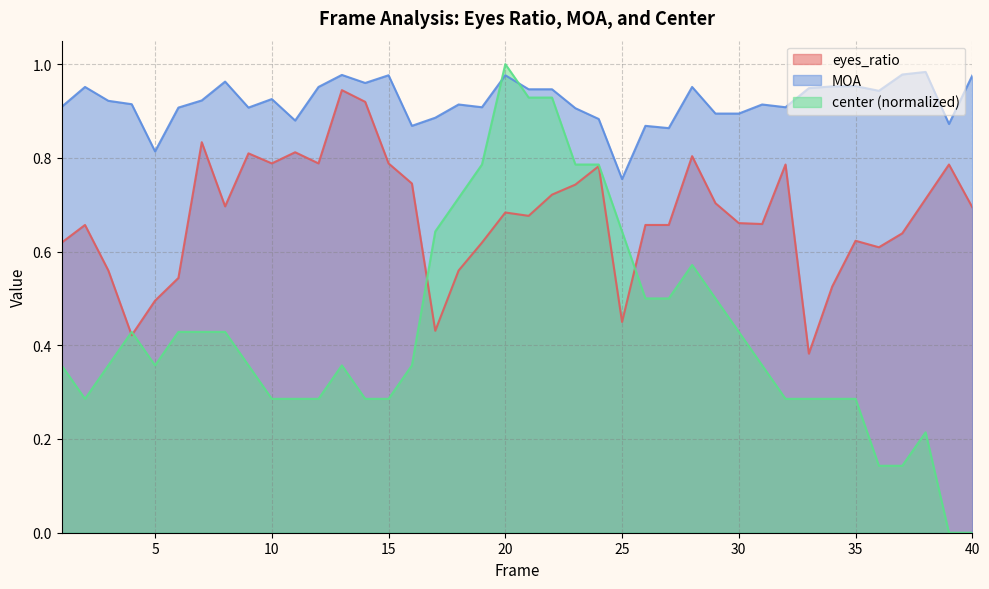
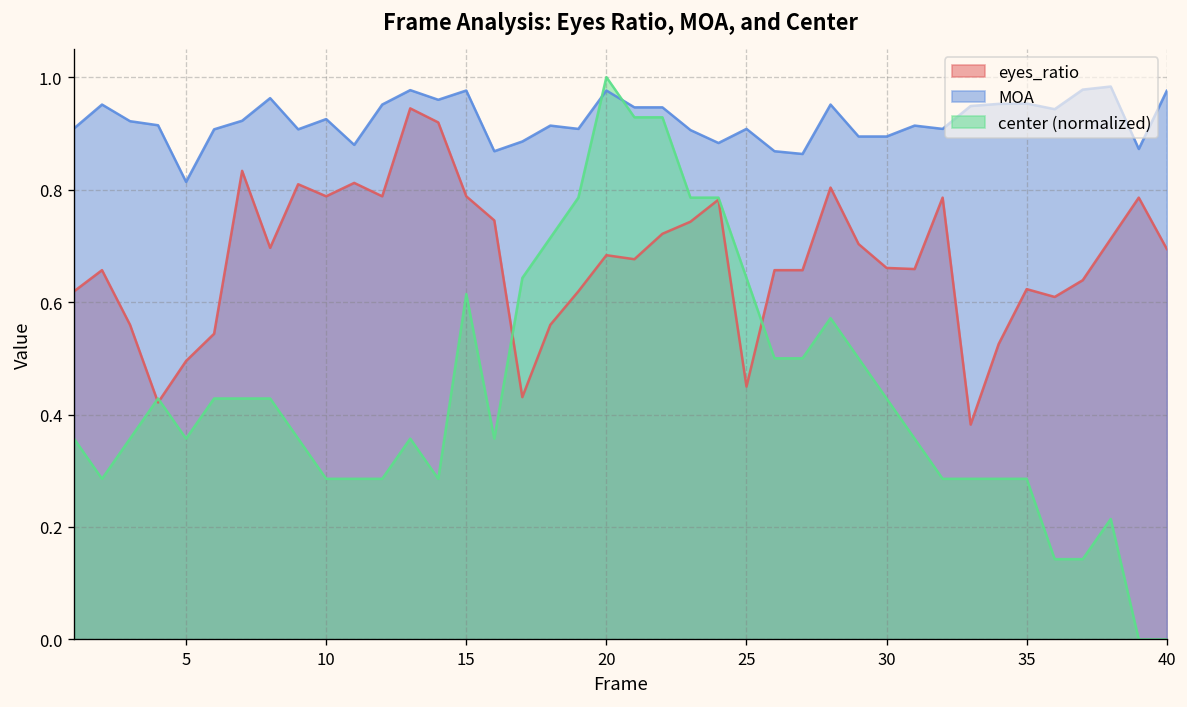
  {
    "eyes_ratio": {
      "5": 0.50,
      "10": 0.79,
      "15": 0.79,
      "20": 0.68,
      "25": 0.45,
      "30": 0.66,
      "35": 0.62,
      "40": 0.69
    },
    "MOA": {
      "5": 0.81,
      "10": 0.93,
      "15": 0.98,
      "20": 0.98,
-     "25": 0.75,
+     "25": 0.91,
      "30": 0.89,
      "40": 0.98
    },
    "center (normalized)": {
      "5": 0.36,
      "10": 0.29,
-     "15": 0.29,
+     "15": 0.61,
      "20": 1.00,
      "25": 0.64,
      "30": 0.43,
      "35": 0.29,
      "40": 0.00
    }
  }
